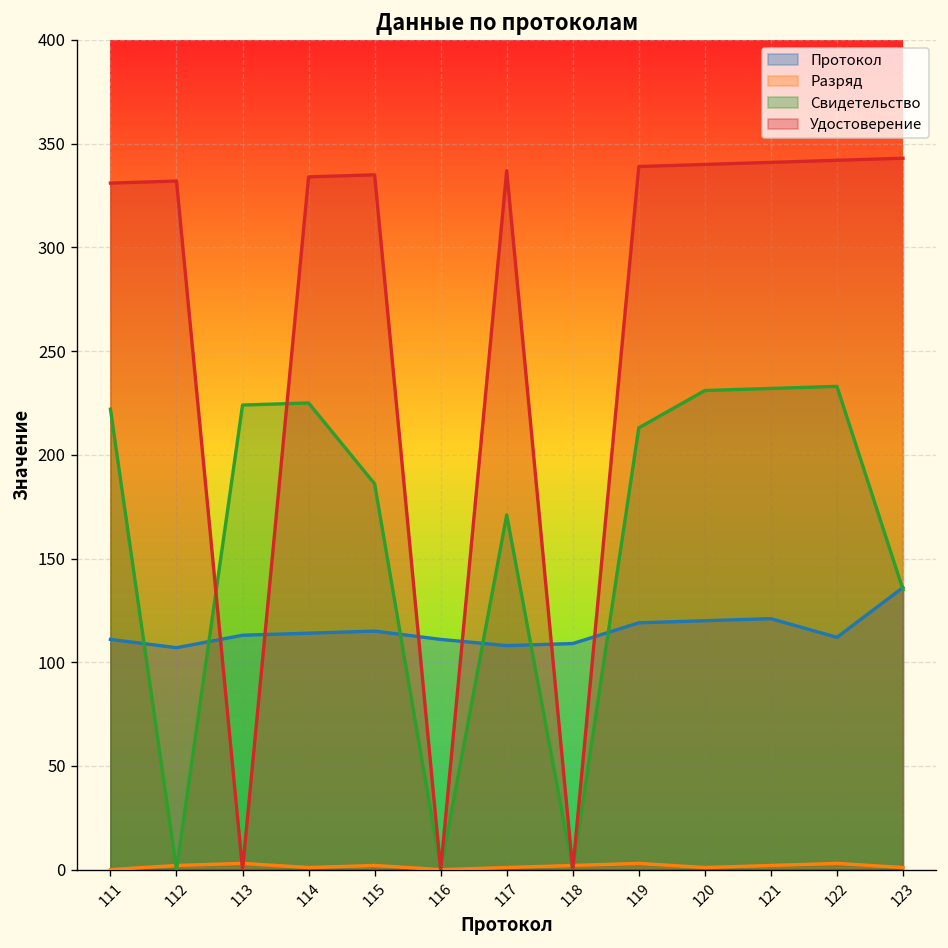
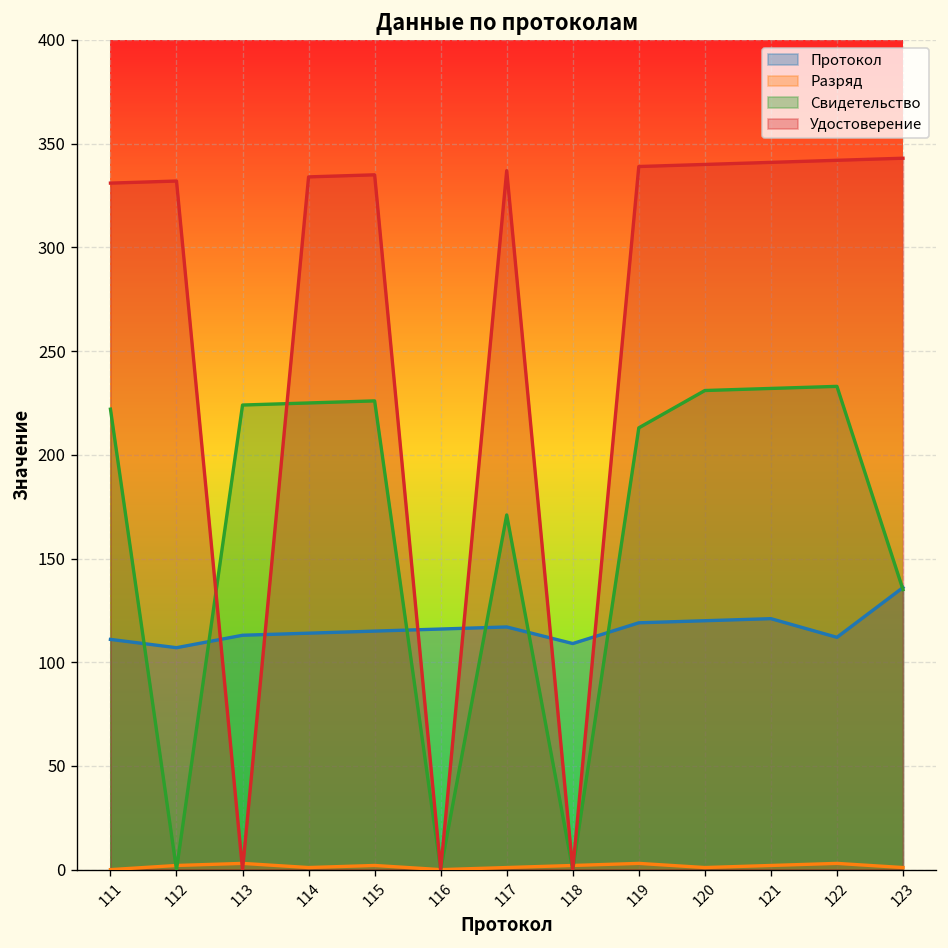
  {
    "Протокол": {
      "111": 111,
      "112": 107,
      "113": 113,
      "114": 114,
      "115": 115,
-     "116": 111,
-     "117": 108,
+     "116": 116,
+     "117": 117,
      "118": 109,
      "119": 119,
      "120": 120,
      "121": 121,
      "122": 112
    },
    "Свидетельство": {
      "111": 222,
      "112": 0,
      "113": 224,
      "114": 225,
-     "115": 186,
+     "115": 226,
      "117": 171,
      "119": 213,
      "120": 231,
      "121": 232,
      "122": 233
    }
  }
